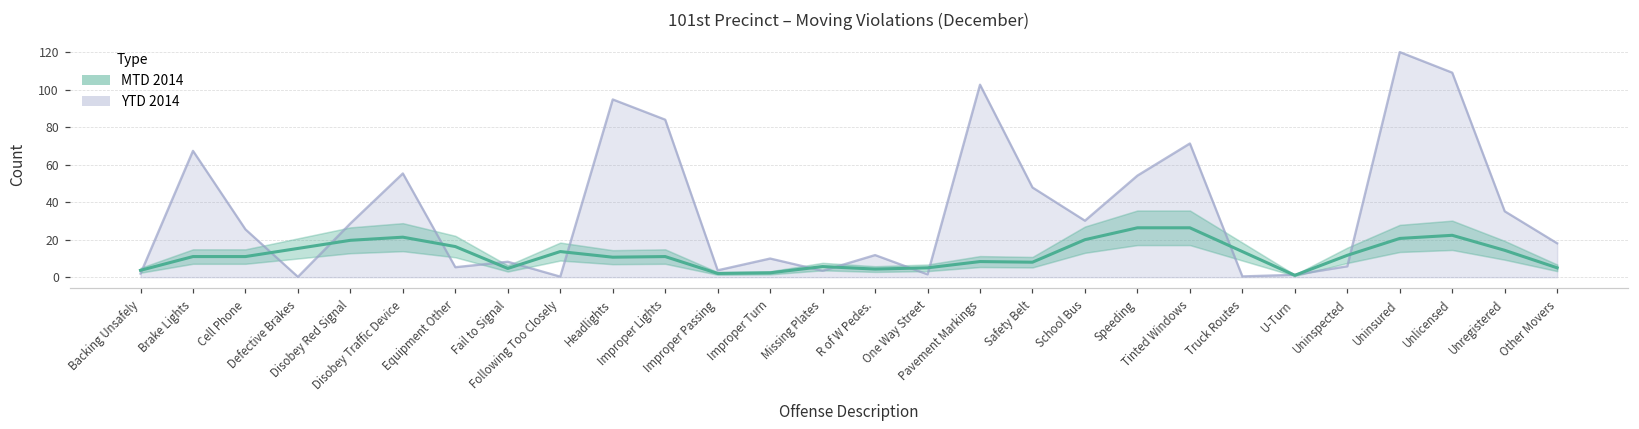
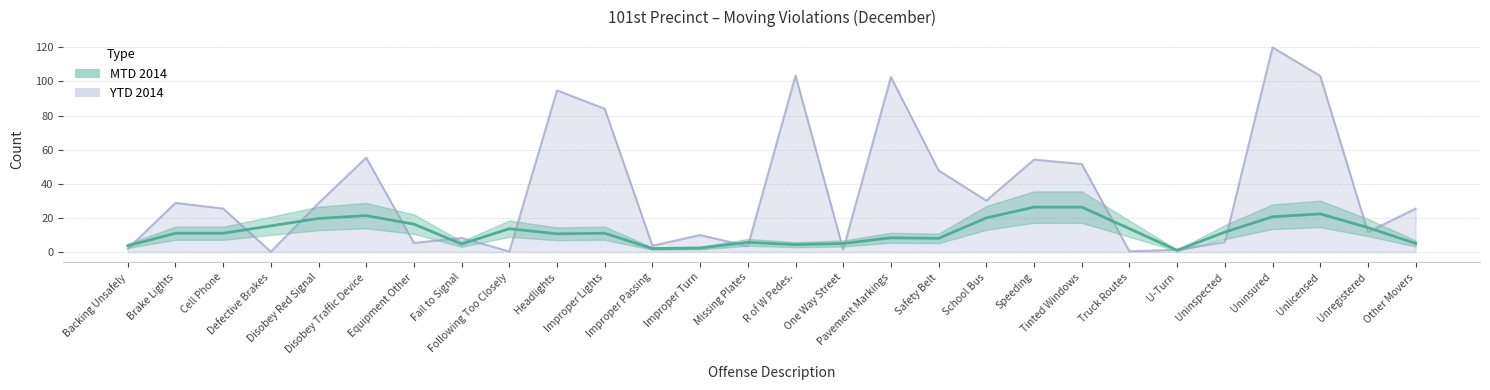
  {
    "YTD 2014": {
      "Backing Unsafely": 2,
-     "Brake Lights": 67,
+     "Brake Lights": 29,
      "Cell Phone": 25,
      "Defective Brakes": 0,
      "Disobey Red Signal": 29,
      "Disobey Traffic Device": 55,
      "Equipment Other": 5,
      "Fail to Signal": 8,
      "Following Too Closely": 0,
      "Headlights": 95,
      "Improper Lights": 84,
      "Improper Turn": 10,
      "Missing Plates": 3,
-     "R of W Pedes.": 12,
+     "R of W Pedes.": 103,
      "One Way Street": 2,
      "Pavement Markings": 103,
      "Safety Belt": 48,
      "School Bus": 30,
      "Speeding": 54,
-     "Tinted Windows": 71,
+     "Tinted Windows": 52,
      "Truck Routes": 0,
      "Uninspected": 6,
      "Uninsured": 120,
-     "Unlicensed": 109,
-     "Unregistered": 35,
-     "Other Movers": 18
+     "Unlicensed": 103,
+     "Unregistered": 12,
+     "Other Movers": 25
    }
  }
